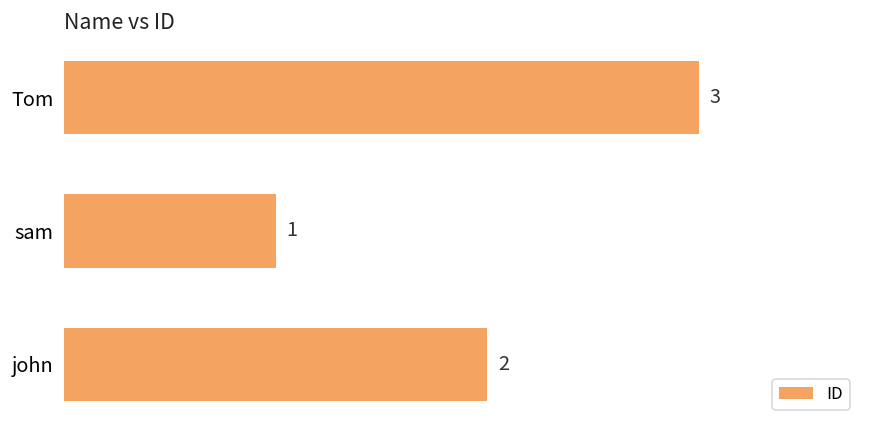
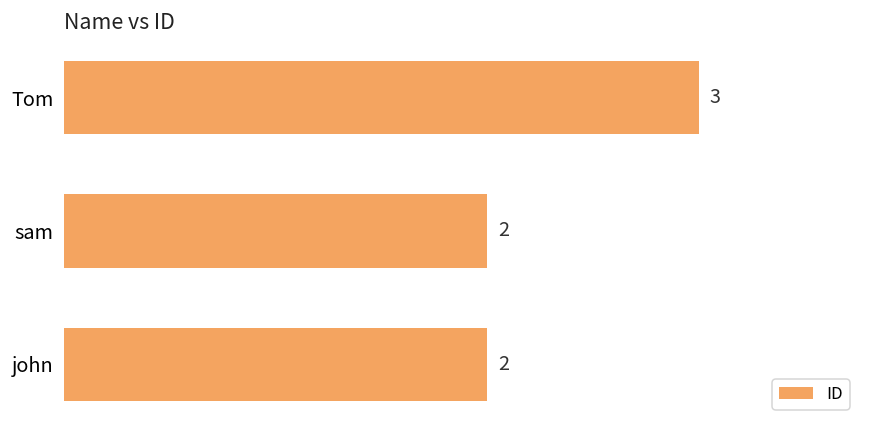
  {
    "Tom": 3,
-   "sam": 1,
+   "sam": 2,
    "john": 2
  }
